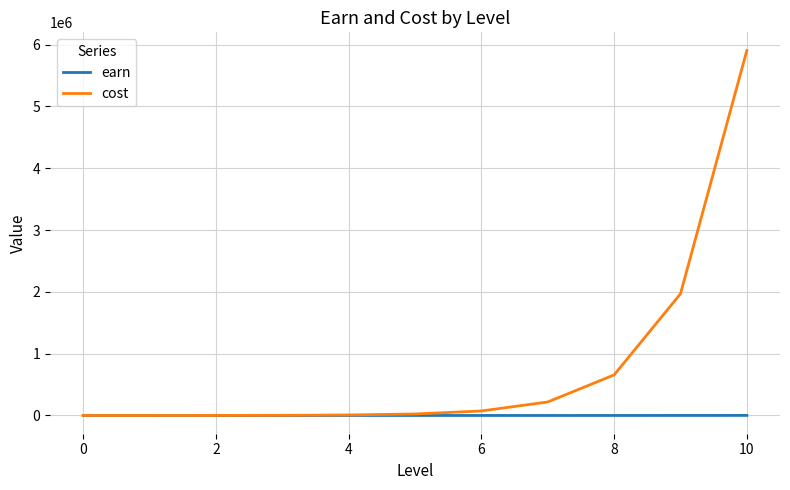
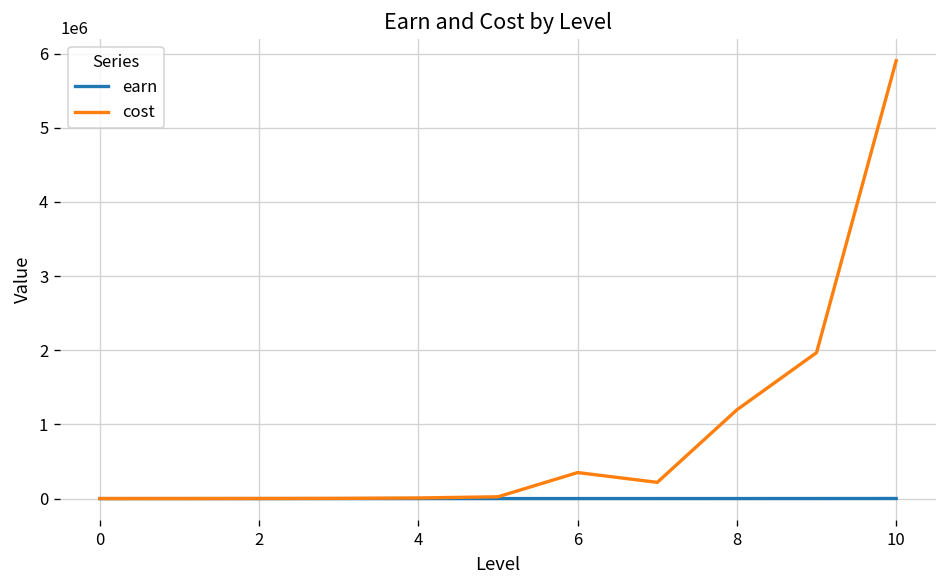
  {
    "earn": {
      "6": 0,
      "8": 0,
      "10": 0
    },
    "cost": {
-     "6": 100000,
-     "8": 700000,
+     "6": 400000,
+     "8": 1200000,
      "10": 5900000
    }
  }
